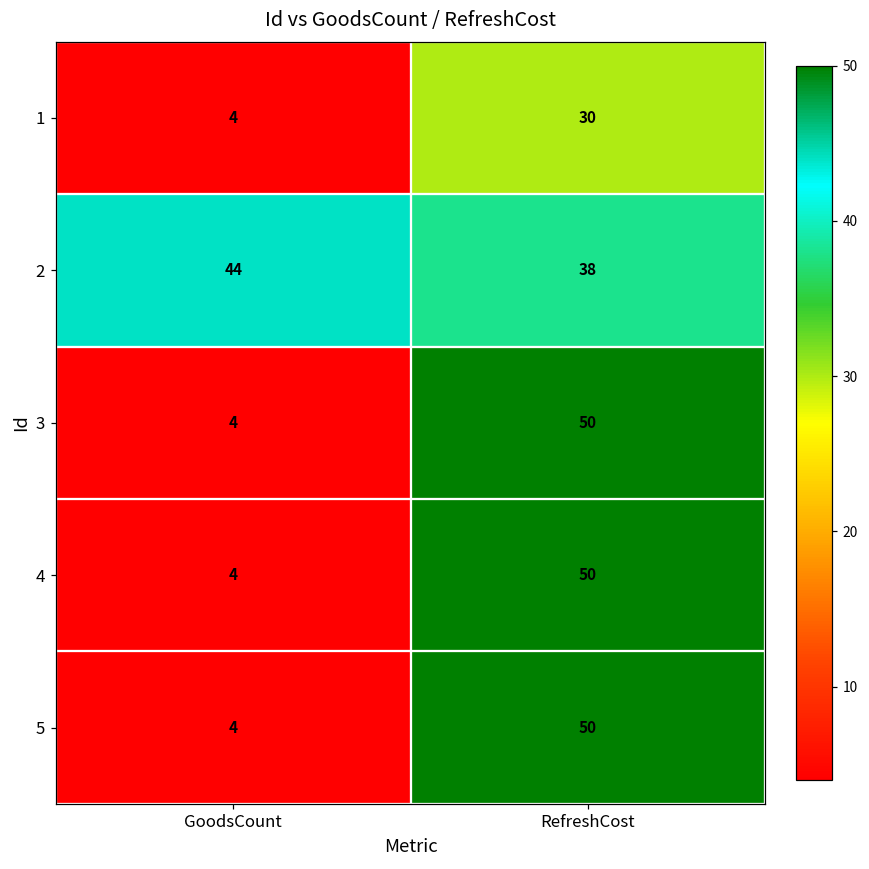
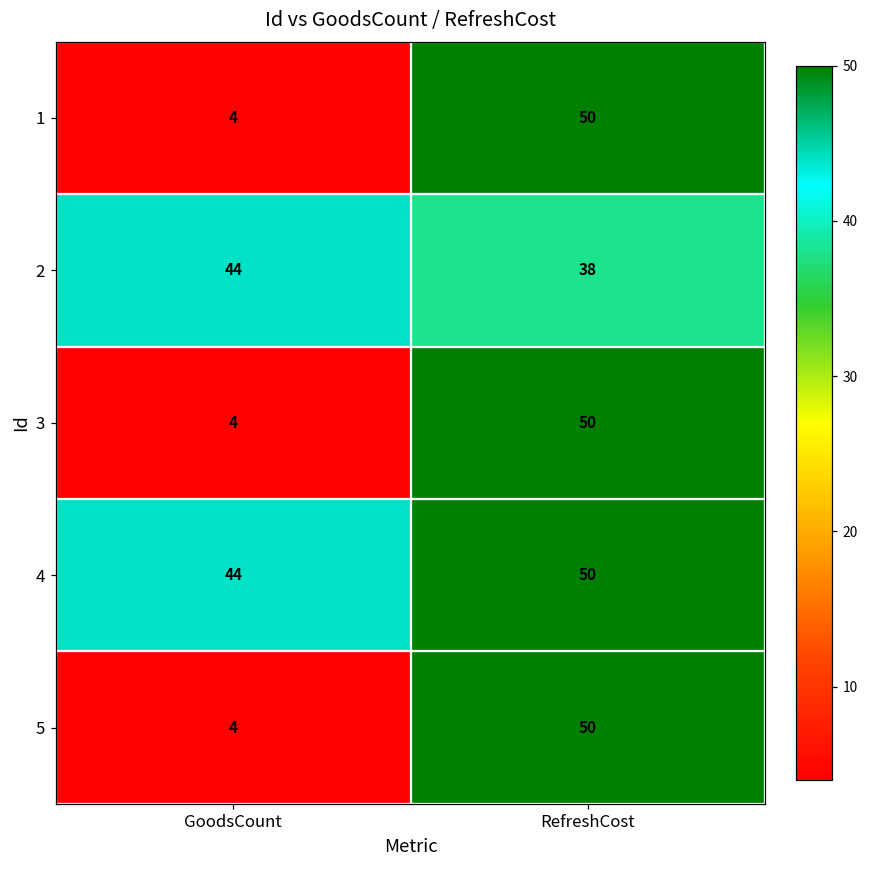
  {
    "1": {
      "GoodsCount": 4,
-     "RefreshCost": 30
+     "RefreshCost": 50
    },
    "2": {
      "GoodsCount": 44,
      "RefreshCost": 38
    },
    "3": {
      "GoodsCount": 4,
      "RefreshCost": 50
    },
    "4": {
-     "GoodsCount": 4,
+     "GoodsCount": 44,
      "RefreshCost": 50
    },
    "5": {
      "GoodsCount": 4,
      "RefreshCost": 50
    }
  }
